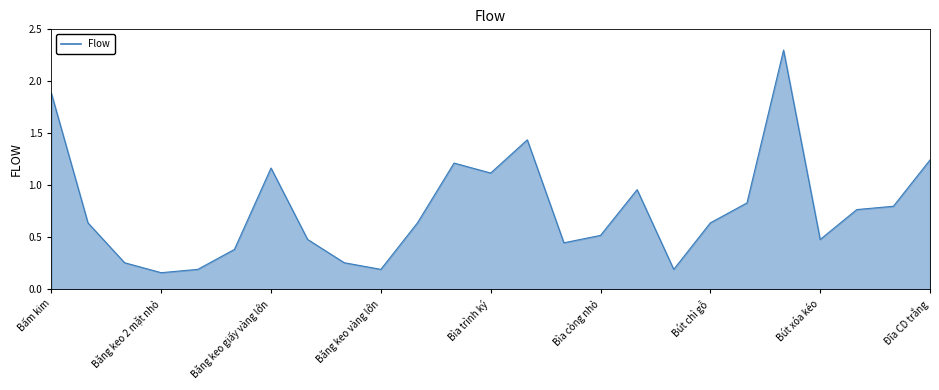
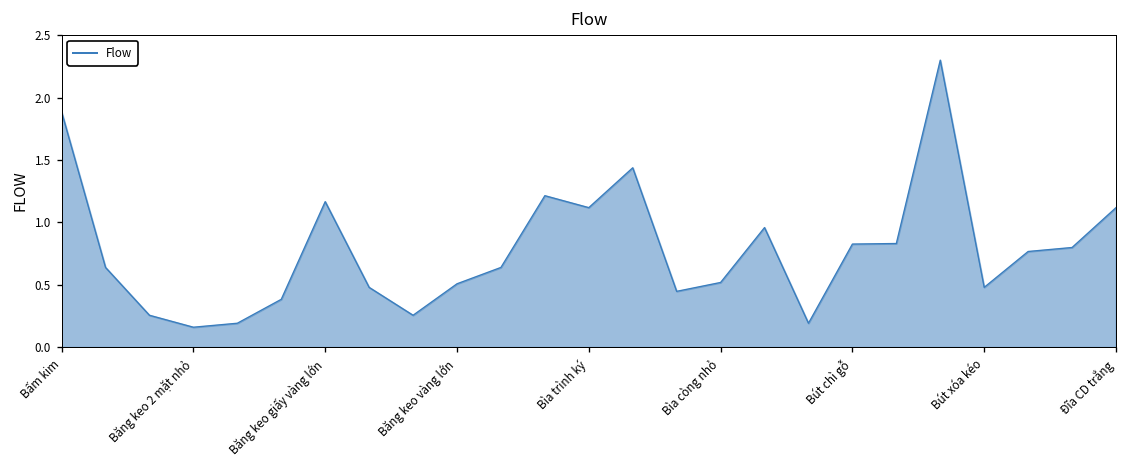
  {
    "Bấm kim": 1.89,
    "Băng keo 2 mặt nhỏ": 0.16,
    "Băng keo giấy vàng lớn": 1.17,
-   "Băng keo vàng lớn": 0.19,
+   "Băng keo vàng lớn": 0.51,
    "Bìa trình ký": 1.12,
    "Bìa còng nhỏ": 0.52,
-   "Bút chì gỗ": 0.64,
+   "Bút chì gỗ": 0.83,
    "Bút xóa kéo": 0.48,
-   "Đĩa CD trắng": 1.24
+   "Đĩa CD trắng": 1.12
  }
